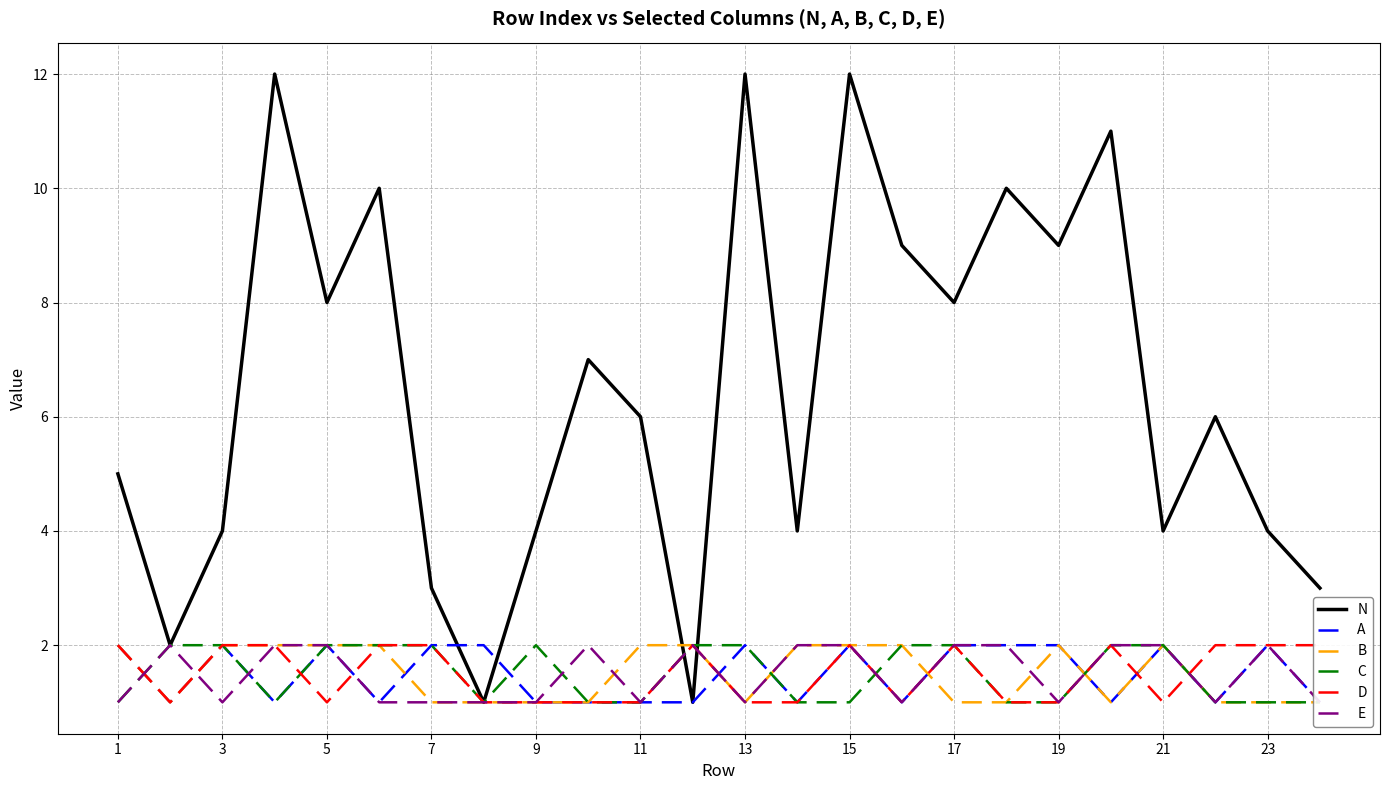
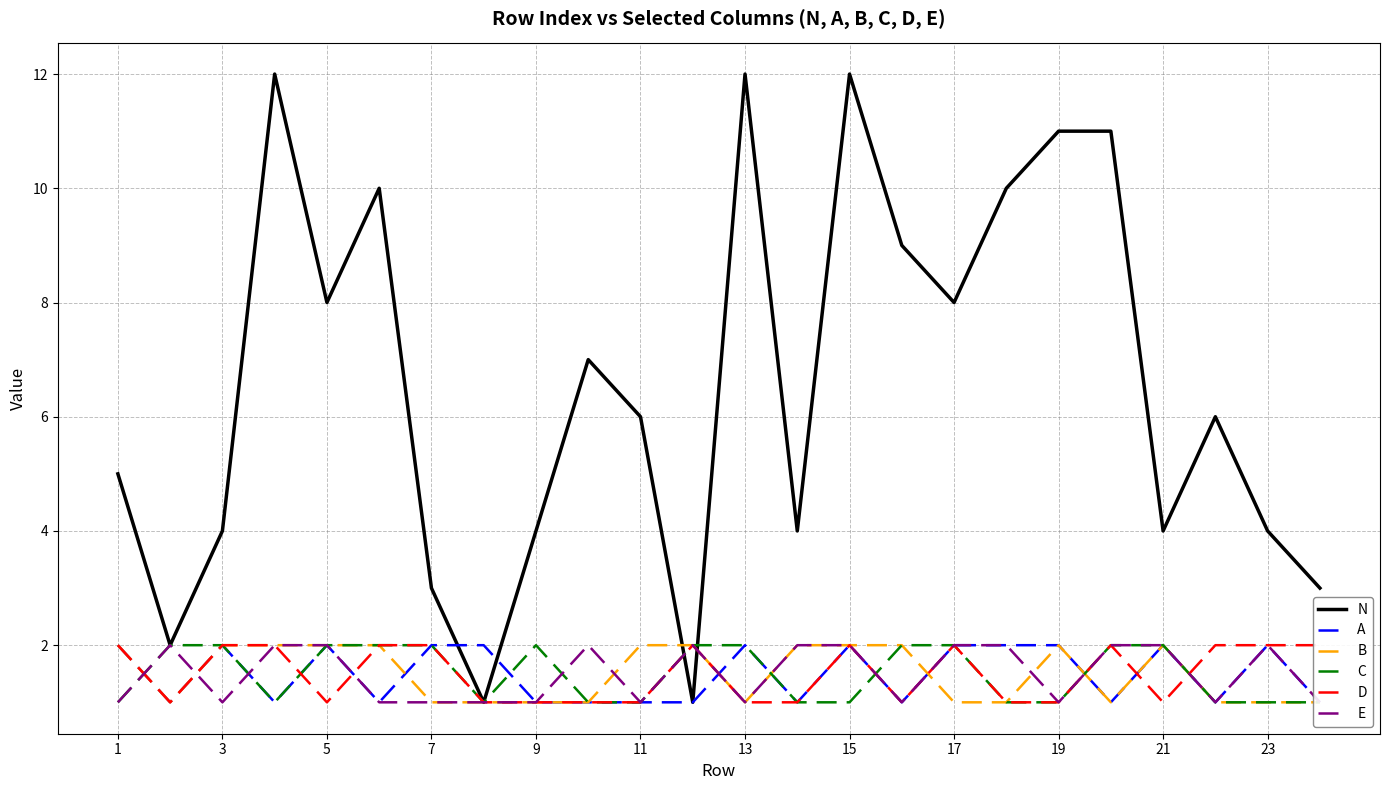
  {
    "N": {
      "1": 5,
      "3": 4,
      "5": 8,
      "7": 3,
      "9": 4,
      "11": 6,
      "13": 12,
      "15": 12,
      "17": 8,
-     "19": 9,
+     "19": 11,
      "21": 4,
      "23": 4
    },
    "B": {
      "11": 2,
      "17": 1
    },
    "C": {
      "9": 2,
      "15": 1
    },
    "D": {
      "5": 1,
      "21": 1
    },
    "E": {
      "3": 1
    }
  }
